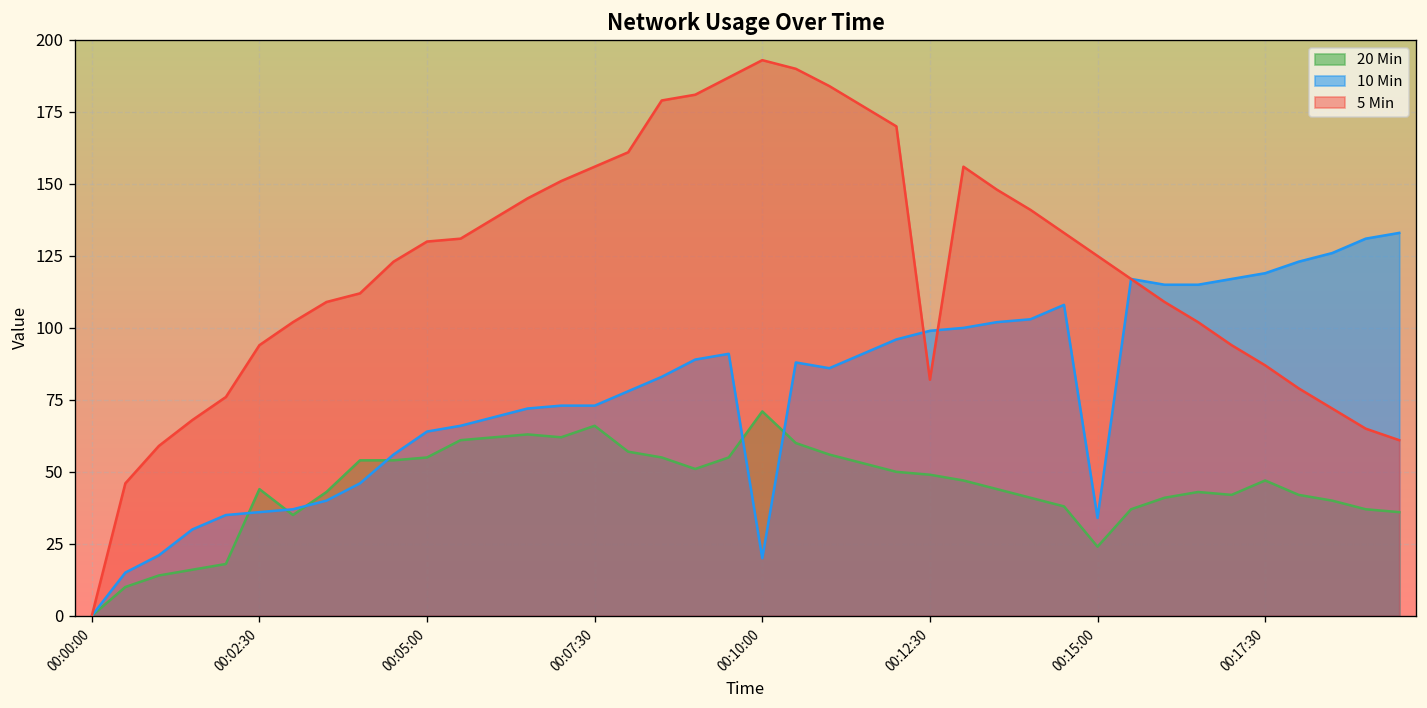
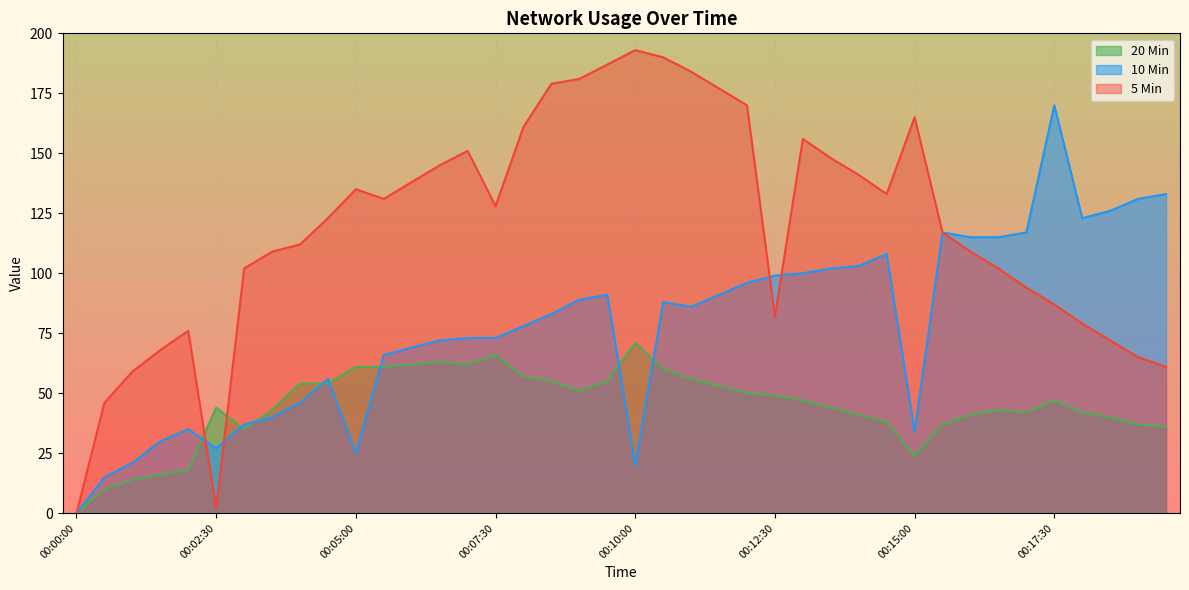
  {
    "20 Min": {
      "00:02:30": 44,
-     "00:05:00": 55,
+     "00:05:00": 61,
      "00:07:30": 66,
      "00:10:00": 71,
      "00:12:30": 49,
      "00:15:00": 24,
      "00:17:30": 47
    },
    "10 Min": {
-     "00:02:30": 36,
-     "00:05:00": 64,
+     "00:02:30": 27,
+     "00:05:00": 25,
      "00:07:30": 73,
      "00:10:00": 20,
      "00:12:30": 99,
      "00:15:00": 34,
-     "00:17:30": 119
+     "00:17:30": 170
    },
    "5 Min": {
-     "00:02:30": 94,
-     "00:05:00": 130,
-     "00:07:30": 156,
+     "00:02:30": 2,
+     "00:05:00": 135,
+     "00:07:30": 128,
      "00:10:00": 193,
      "00:12:30": 82,
-     "00:15:00": 125,
+     "00:15:00": 165,
      "00:17:30": 87
    }
  }
